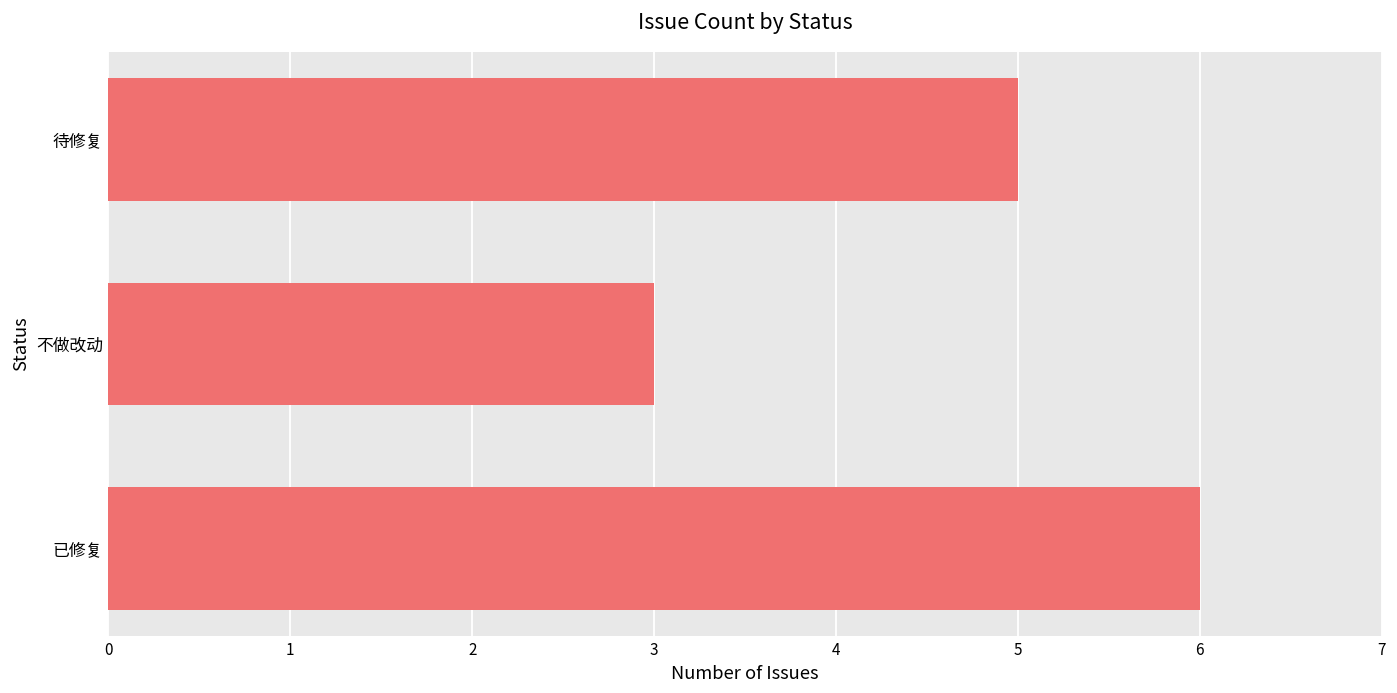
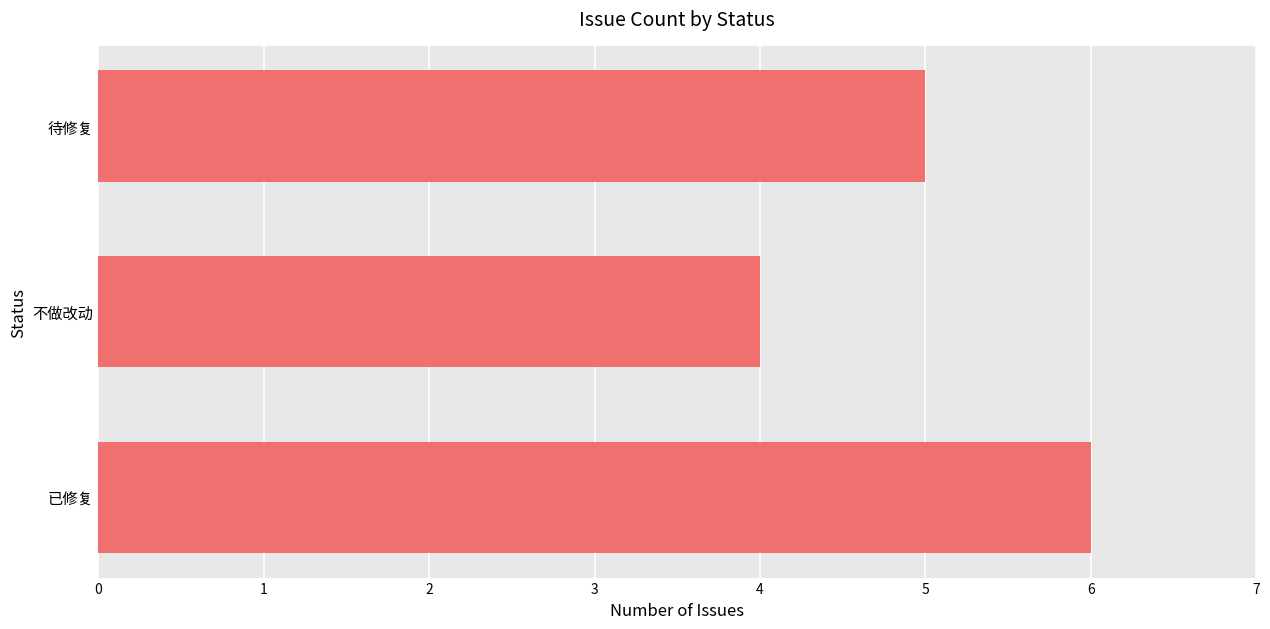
  {
    "待修复": 5,
-   "不做改动": 3,
+   "不做改动": 4,
    "已修复": 6
  }
